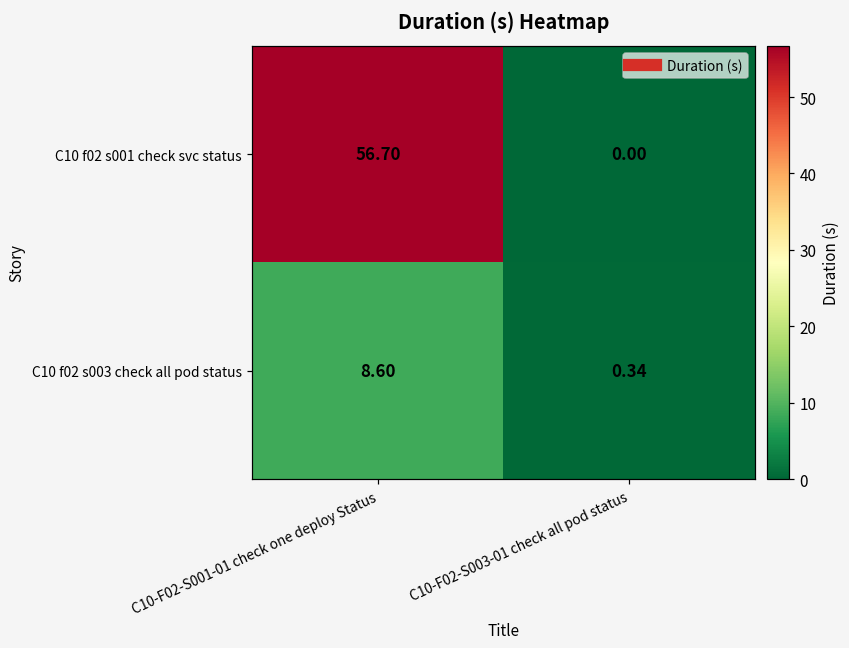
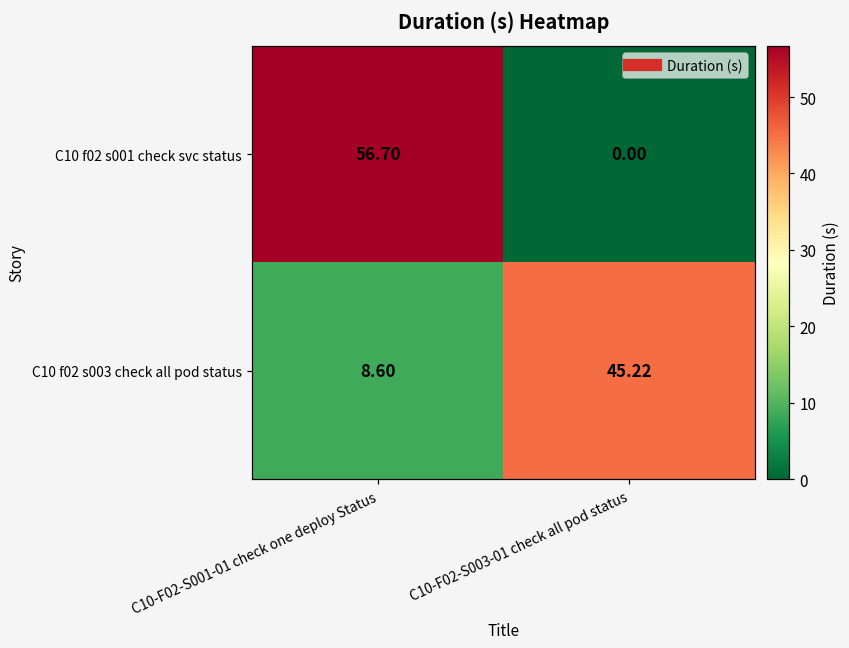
  {
    "C10 f02 s001 check svc status": {
      "C10-F02-S001-01 check one deploy Status": 56.70,
      "C10-F02-S003-01 check all pod status": 0.00
    },
    "C10 f02 s003 check all pod status": {
      "C10-F02-S001-01 check one deploy Status": 8.60,
-     "C10-F02-S003-01 check all pod status": 0.34
+     "C10-F02-S003-01 check all pod status": 45.22
    }
  }
